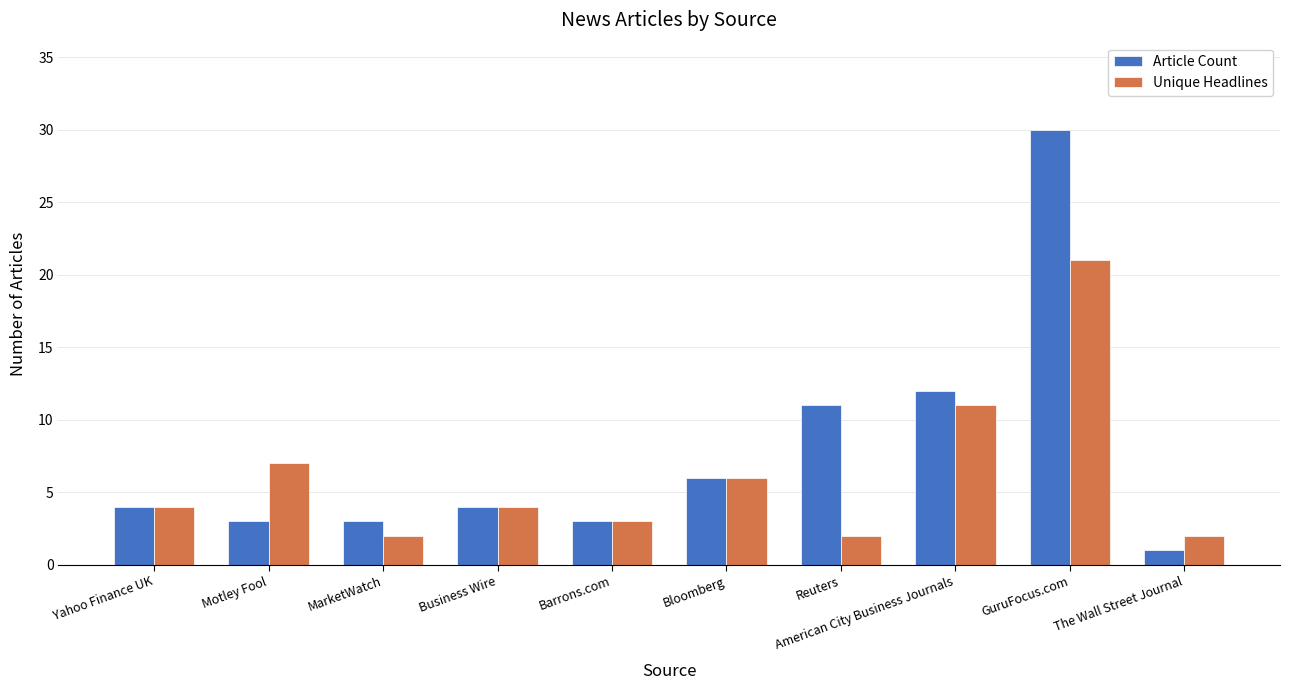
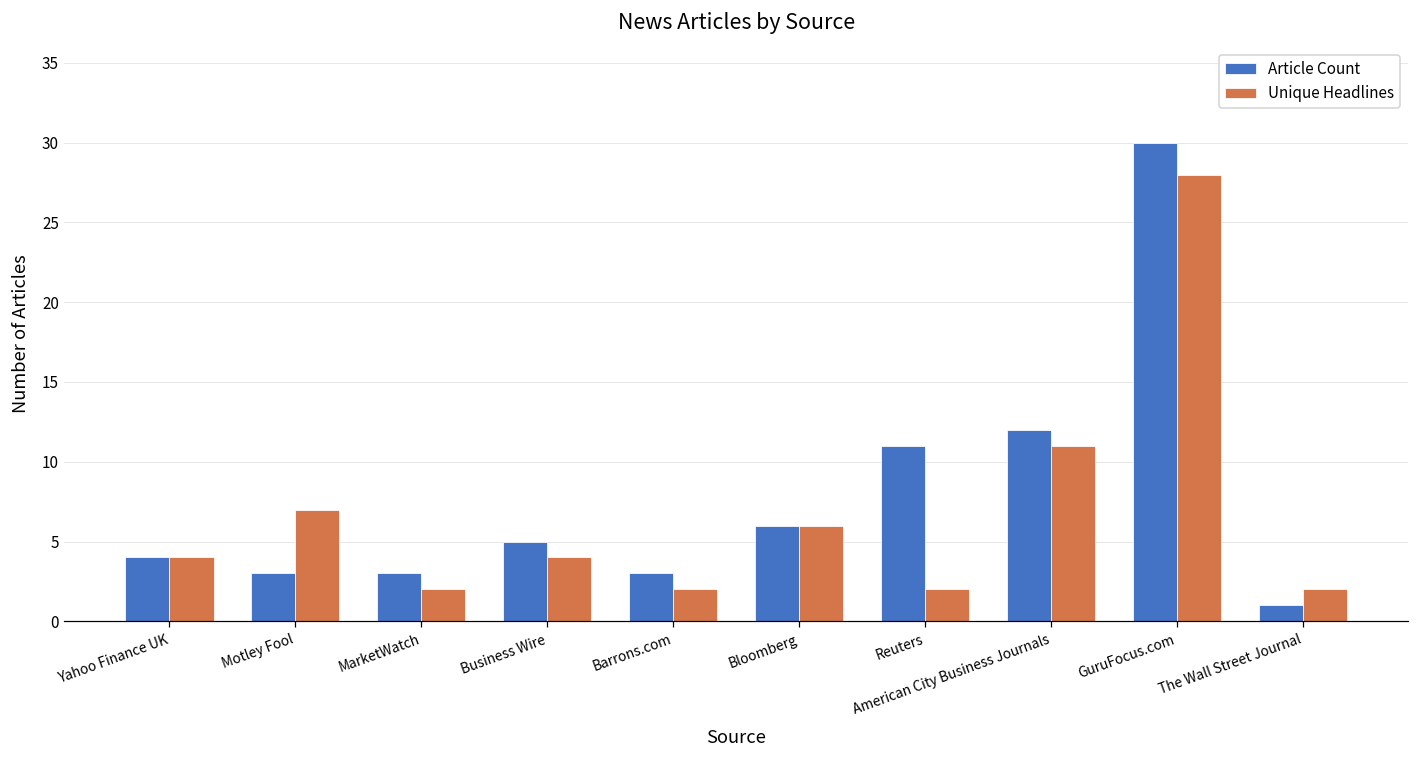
  {
    "Article Count": {
      "Yahoo Finance UK": 4,
      "Motley Fool": 3,
      "MarketWatch": 3,
-     "Business Wire": 4,
+     "Business Wire": 5,
      "Barrons.com": 3,
      "Bloomberg": 6,
      "Reuters": 11,
      "American City Business Journals": 12,
      "GuruFocus.com": 30,
      "The Wall Street Journal": 1
    },
    "Unique Headlines": {
      "Yahoo Finance UK": 4,
      "Motley Fool": 7,
      "MarketWatch": 2,
      "Business Wire": 4,
-     "Barrons.com": 3,
+     "Barrons.com": 2,
      "Bloomberg": 6,
      "Reuters": 2,
      "American City Business Journals": 11,
-     "GuruFocus.com": 21,
+     "GuruFocus.com": 28,
      "The Wall Street Journal": 2
    }
  }
